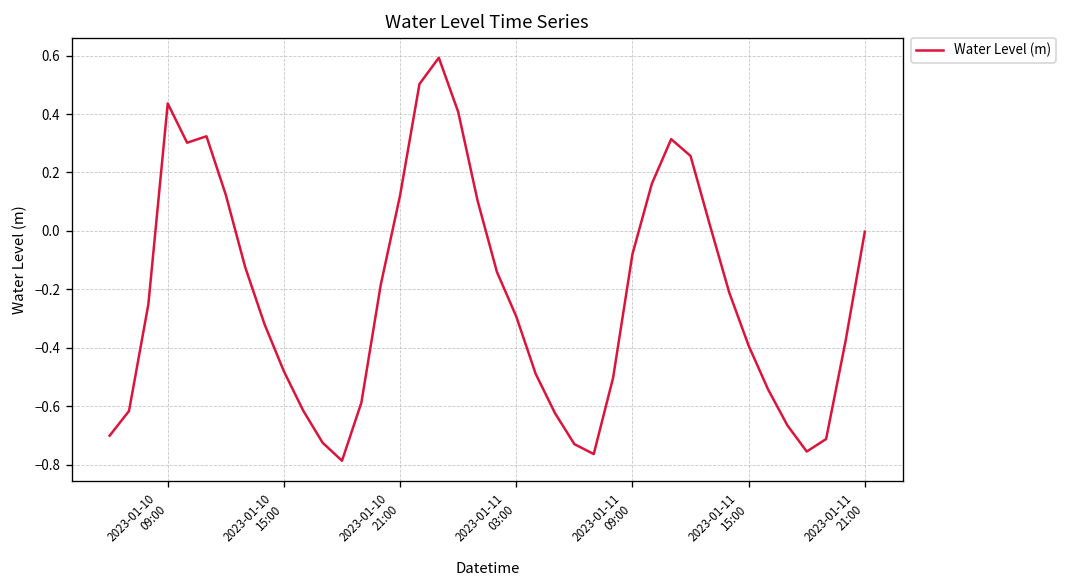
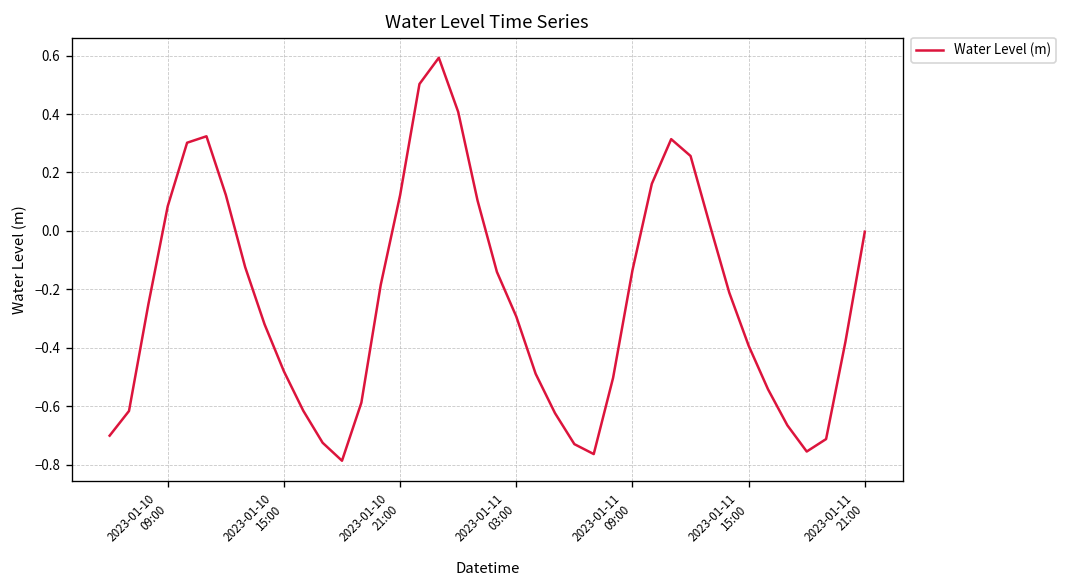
  {
-   "2023-01-10 09:00": 0.44,
+   "2023-01-10 09:00": 0.08,
    "2023-01-10 15:00": -0.48,
    "2023-01-10 21:00": 0.12,
    "2023-01-11 03:00": -0.29,
-   "2023-01-11 09:00": -0.08,
+   "2023-01-11 09:00": -0.13,
    "2023-01-11 15:00": -0.39,
    "2023-01-11 21:00": 0.00
  }
